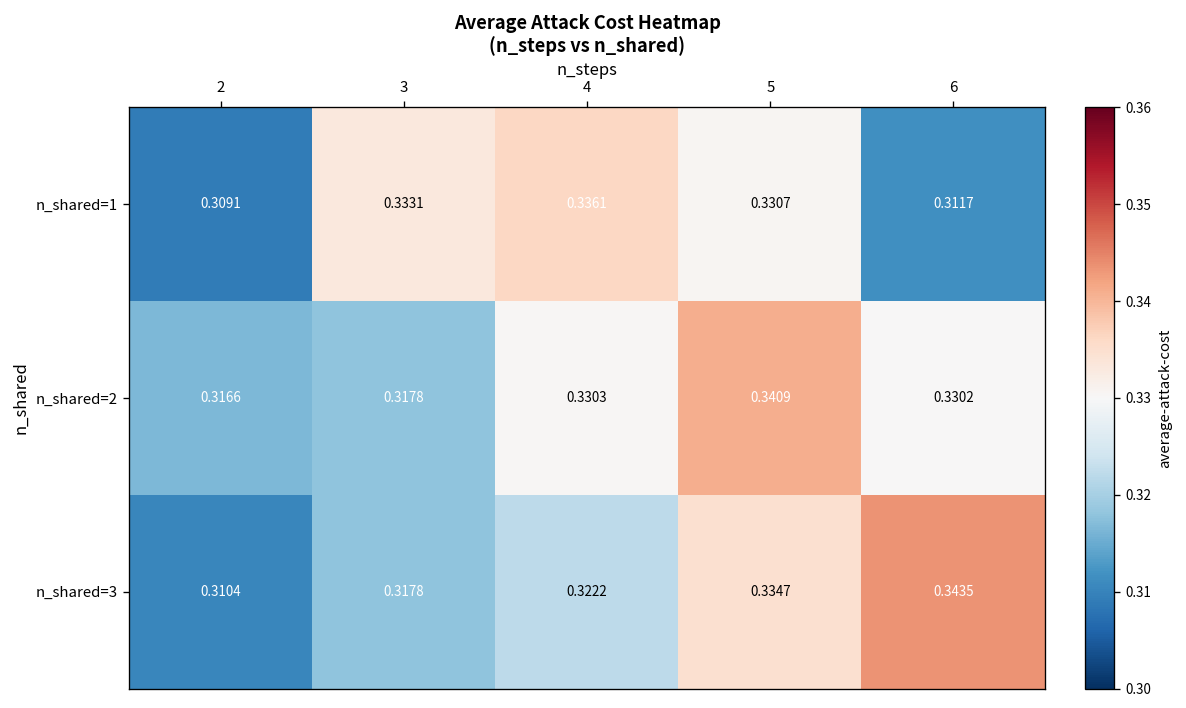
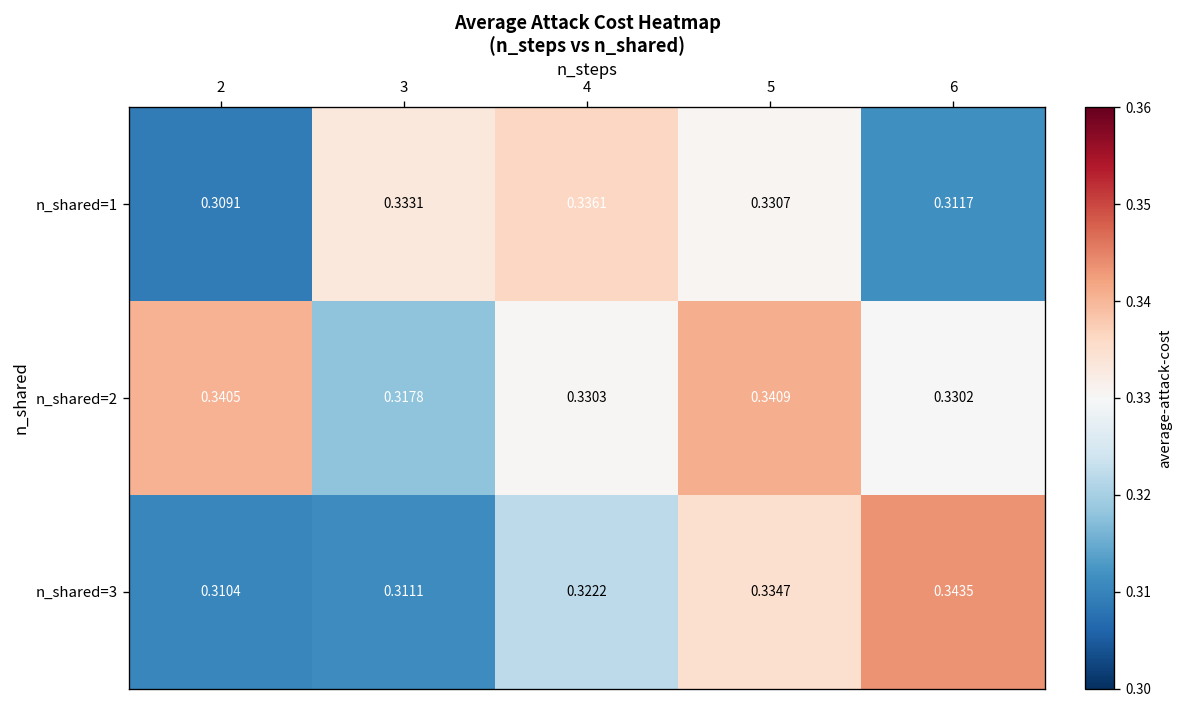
  {
    "n_shared=1": {
      "2": 0.3091,
      "3": 0.3331,
      "4": 0.3361,
      "5": 0.3307,
      "6": 0.3117
    },
    "n_shared=2": {
-     "2": 0.3166,
+     "2": 0.3405,
      "3": 0.3178,
      "4": 0.3303,
      "5": 0.3409,
      "6": 0.3302
    },
    "n_shared=3": {
      "2": 0.3104,
-     "3": 0.3178,
+     "3": 0.3111,
      "4": 0.3222,
      "5": 0.3347,
      "6": 0.3435
    }
  }
